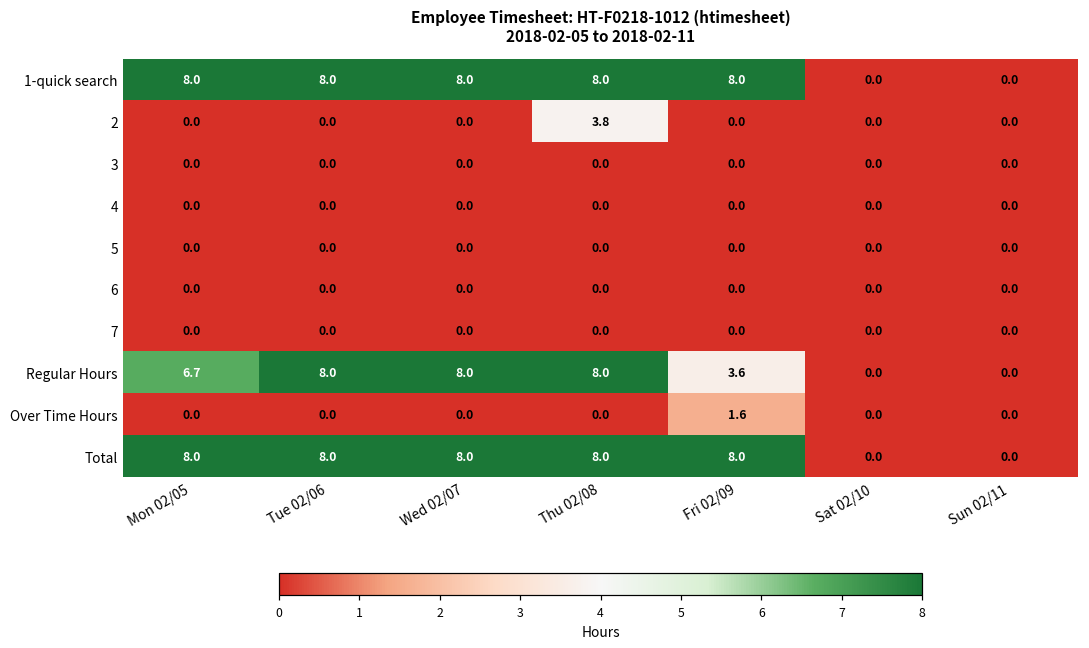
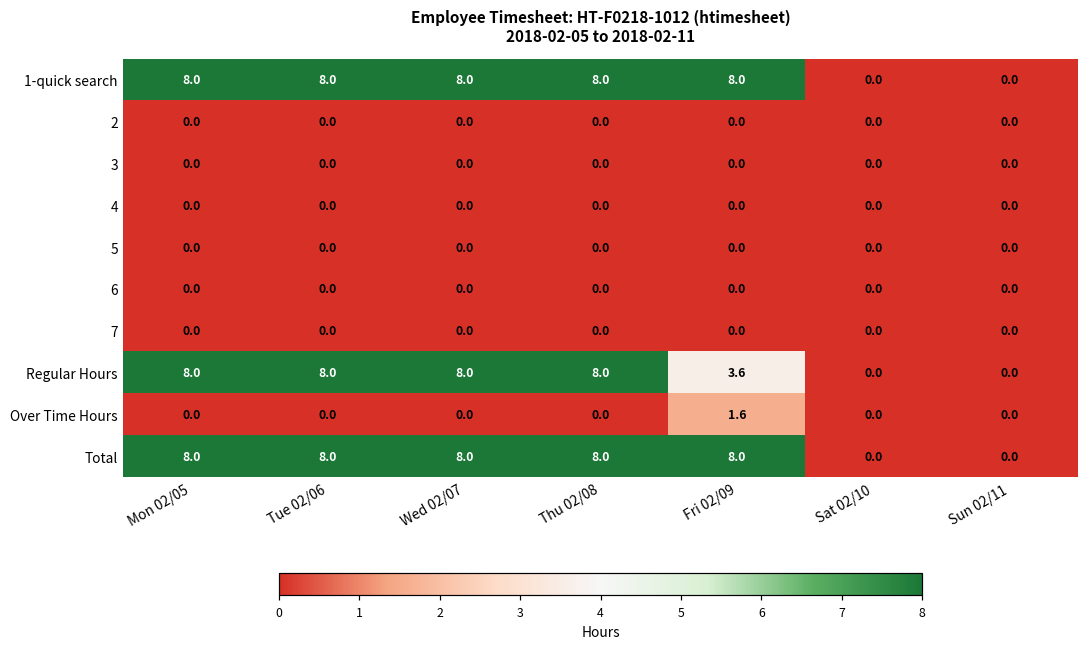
  {
    "1-quick search": {
      "Mon 02/05": 8.0,
      "Tue 02/06": 8.0,
      "Wed 02/07": 8.0,
      "Thu 02/08": 8.0,
      "Fri 02/09": 8.0,
      "Sat 02/10": 0.0,
      "Sun 02/11": 0.0
    },
    "2": {
      "Mon 02/05": 0.0,
      "Tue 02/06": 0.0,
      "Wed 02/07": 0.0,
-     "Thu 02/08": 3.8,
+     "Thu 02/08": 0.0,
      "Fri 02/09": 0.0,
      "Sat 02/10": 0.0,
      "Sun 02/11": 0.0
    },
    "3": {
      "Mon 02/05": 0.0,
      "Tue 02/06": 0.0,
      "Wed 02/07": 0.0,
      "Thu 02/08": 0.0,
      "Fri 02/09": 0.0,
      "Sat 02/10": 0.0,
      "Sun 02/11": 0.0
    },
    "4": {
      "Mon 02/05": 0.0,
      "Tue 02/06": 0.0,
      "Wed 02/07": 0.0,
      "Thu 02/08": 0.0,
      "Fri 02/09": 0.0,
      "Sat 02/10": 0.0,
      "Sun 02/11": 0.0
    },
    "5": {
      "Mon 02/05": 0.0,
      "Tue 02/06": 0.0,
      "Wed 02/07": 0.0,
      "Thu 02/08": 0.0,
      "Fri 02/09": 0.0,
      "Sat 02/10": 0.0,
      "Sun 02/11": 0.0
    },
    "6": {
      "Mon 02/05": 0.0,
      "Tue 02/06": 0.0,
      "Wed 02/07": 0.0,
      "Thu 02/08": 0.0,
      "Fri 02/09": 0.0,
      "Sat 02/10": 0.0,
      "Sun 02/11": 0.0
    },
    "7": {
      "Mon 02/05": 0.0,
      "Tue 02/06": 0.0,
      "Wed 02/07": 0.0,
      "Thu 02/08": 0.0,
      "Fri 02/09": 0.0,
      "Sat 02/10": 0.0,
      "Sun 02/11": 0.0
    },
    "Regular Hours": {
-     "Mon 02/05": 6.7,
+     "Mon 02/05": 8.0,
      "Tue 02/06": 8.0,
      "Wed 02/07": 8.0,
      "Thu 02/08": 8.0,
      "Fri 02/09": 3.6,
      "Sat 02/10": 0.0,
      "Sun 02/11": 0.0
    },
    "Over Time Hours": {
      "Mon 02/05": 0.0,
      "Tue 02/06": 0.0,
      "Wed 02/07": 0.0,
      "Thu 02/08": 0.0,
      "Fri 02/09": 1.6,
      "Sat 02/10": 0.0,
      "Sun 02/11": 0.0
    },
    "Total": {
      "Mon 02/05": 8.0,
      "Tue 02/06": 8.0,
      "Wed 02/07": 8.0,
      "Thu 02/08": 8.0,
      "Fri 02/09": 8.0,
      "Sat 02/10": 0.0,
      "Sun 02/11": 0.0
    }
  }
